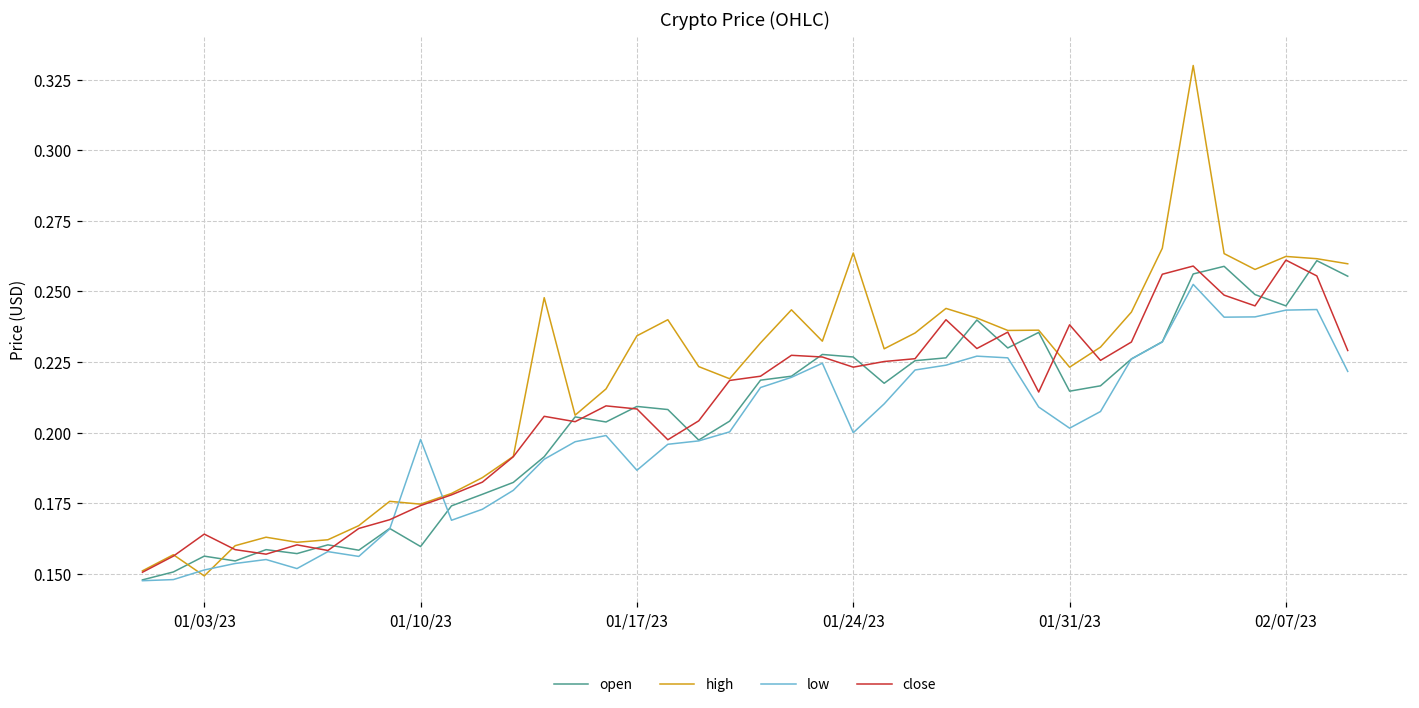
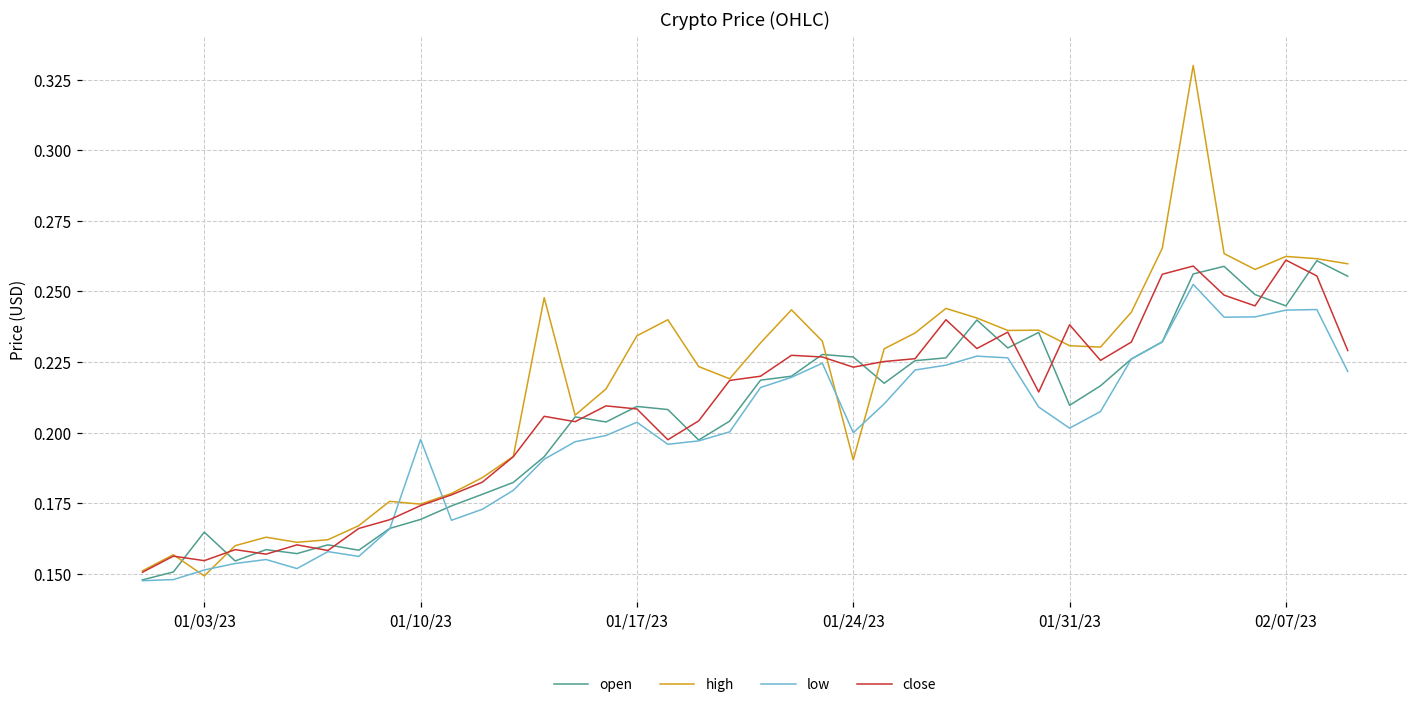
  {
    "open": {
-     "01/03/23": 0.156,
-     "01/10/23": 0.160,
+     "01/03/23": 0.165,
+     "01/10/23": 0.169,
      "01/24/23": 0.227,
-     "01/31/23": 0.215,
+     "01/31/23": 0.210,
      "02/07/23": 0.245
    },
    "high": {
      "01/03/23": 0.149,
      "01/17/23": 0.234,
-     "01/24/23": 0.264,
-     "01/31/23": 0.223,
+     "01/24/23": 0.190,
+     "01/31/23": 0.231,
      "02/07/23": 0.262
    },
    "low": {
      "01/03/23": 0.151,
      "01/10/23": 0.198,
-     "01/17/23": 0.187,
+     "01/17/23": 0.204,
      "01/24/23": 0.200,
      "01/31/23": 0.202,
      "02/07/23": 0.243
    },
    "close": {
-     "01/03/23": 0.164,
+     "01/03/23": 0.155,
      "01/24/23": 0.223,
      "01/31/23": 0.238,
      "02/07/23": 0.261
    }
  }
